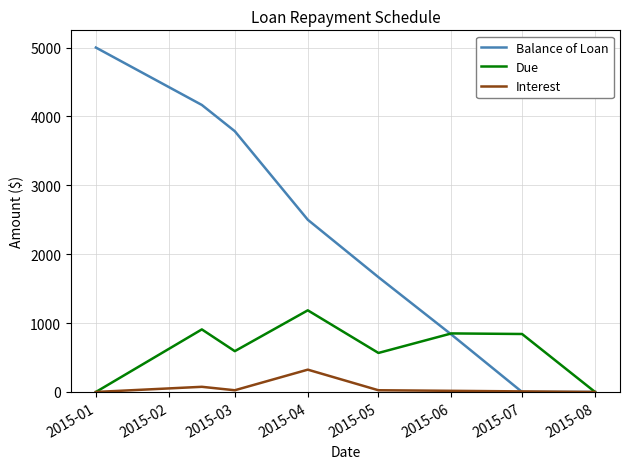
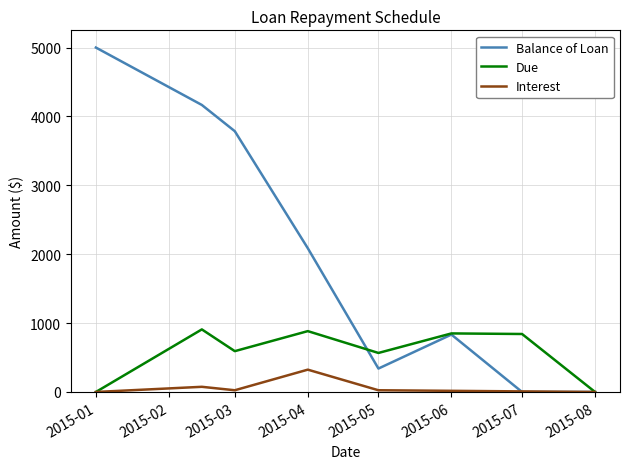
  {
    "Balance of Loan": {
      "2015-01": 5000,
      "2015-03": 3800,
-     "2015-04": 2500,
-     "2015-05": 1700
+     "2015-04": 2100,
+     "2015-05": 300
    },
    "Due": {
      "2015-03": 600,
-     "2015-04": 1200,
+     "2015-04": 900,
      "2015-05": 600,
      "2015-07": 800
    },
    "Interest": {
      "2015-03": 0,
      "2015-04": 300,
      "2015-05": 0,
      "2015-06": 0
    }
  }
